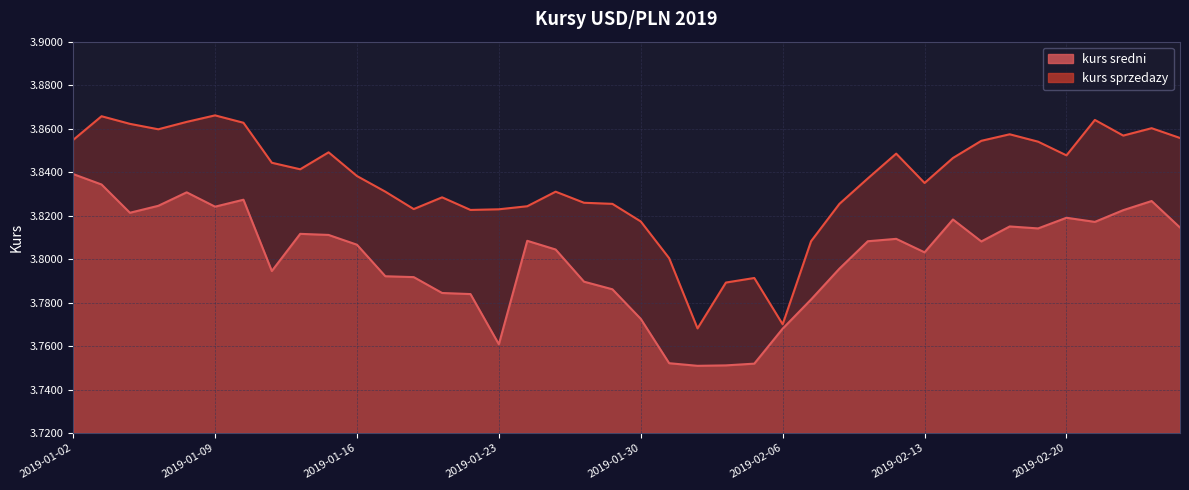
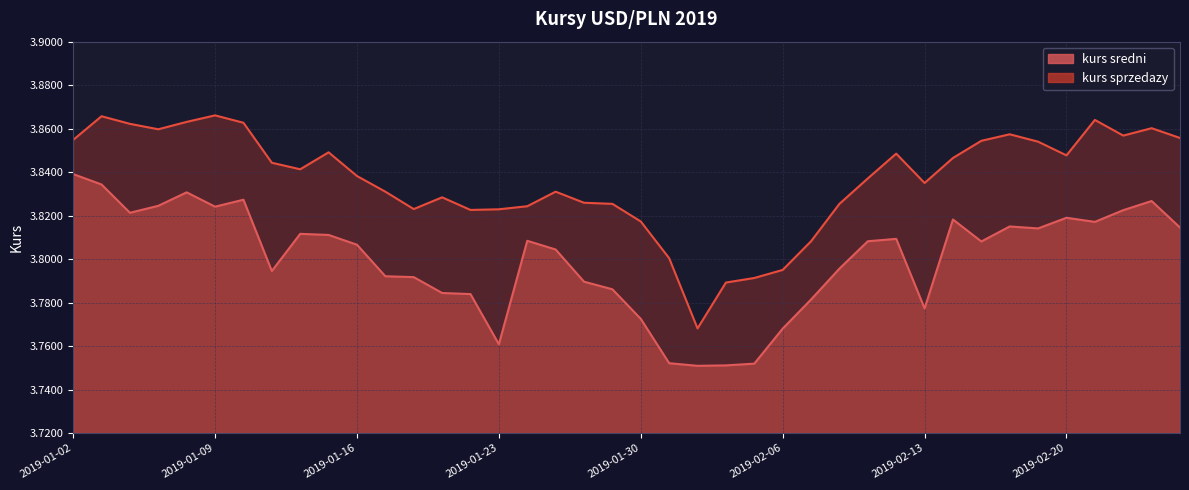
  {
    "kurs sredni": {
      "2019-01-02": 3.839,
      "2019-01-09": 3.824,
      "2019-01-16": 3.807,
      "2019-01-23": 3.761,
      "2019-01-30": 3.773,
      "2019-02-06": 3.768,
-     "2019-02-13": 3.803,
+     "2019-02-13": 3.777,
      "2019-02-20": 3.819
    },
    "kurs sprzedazy": {
      "2019-01-02": 3.855,
      "2019-01-09": 3.866,
      "2019-01-16": 3.838,
      "2019-01-23": 3.823,
      "2019-01-30": 3.817,
-     "2019-02-06": 3.770,
+     "2019-02-06": 3.795,
      "2019-02-13": 3.835,
      "2019-02-20": 3.848
    }
  }
